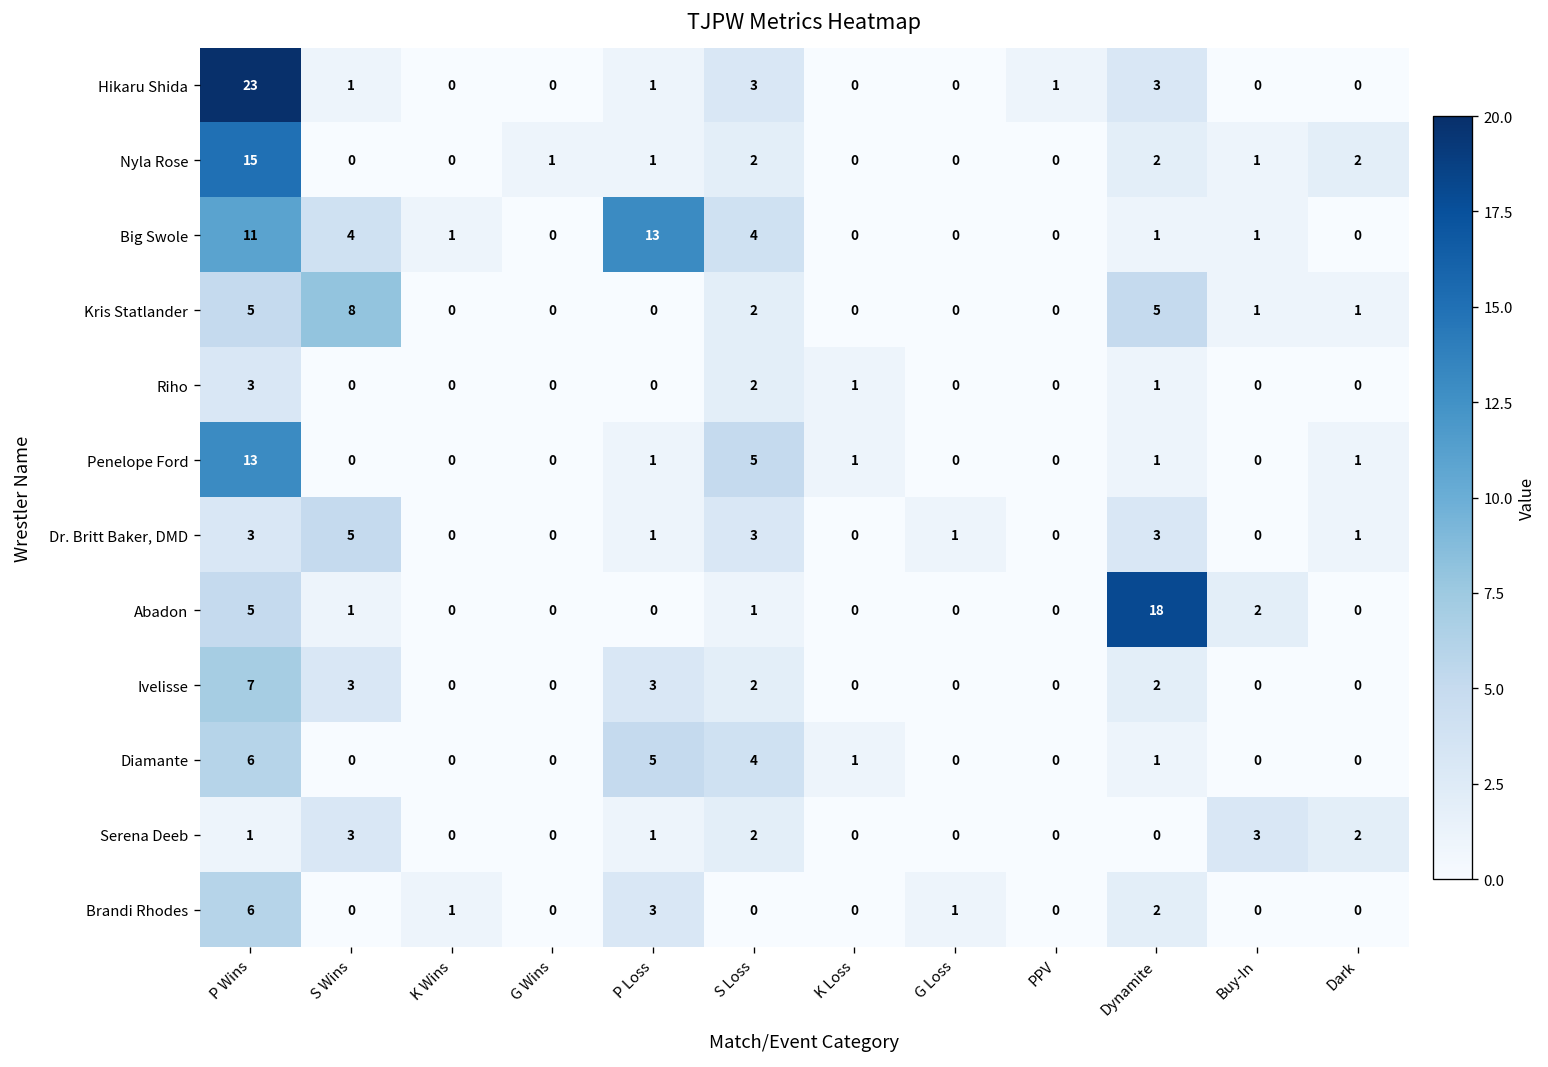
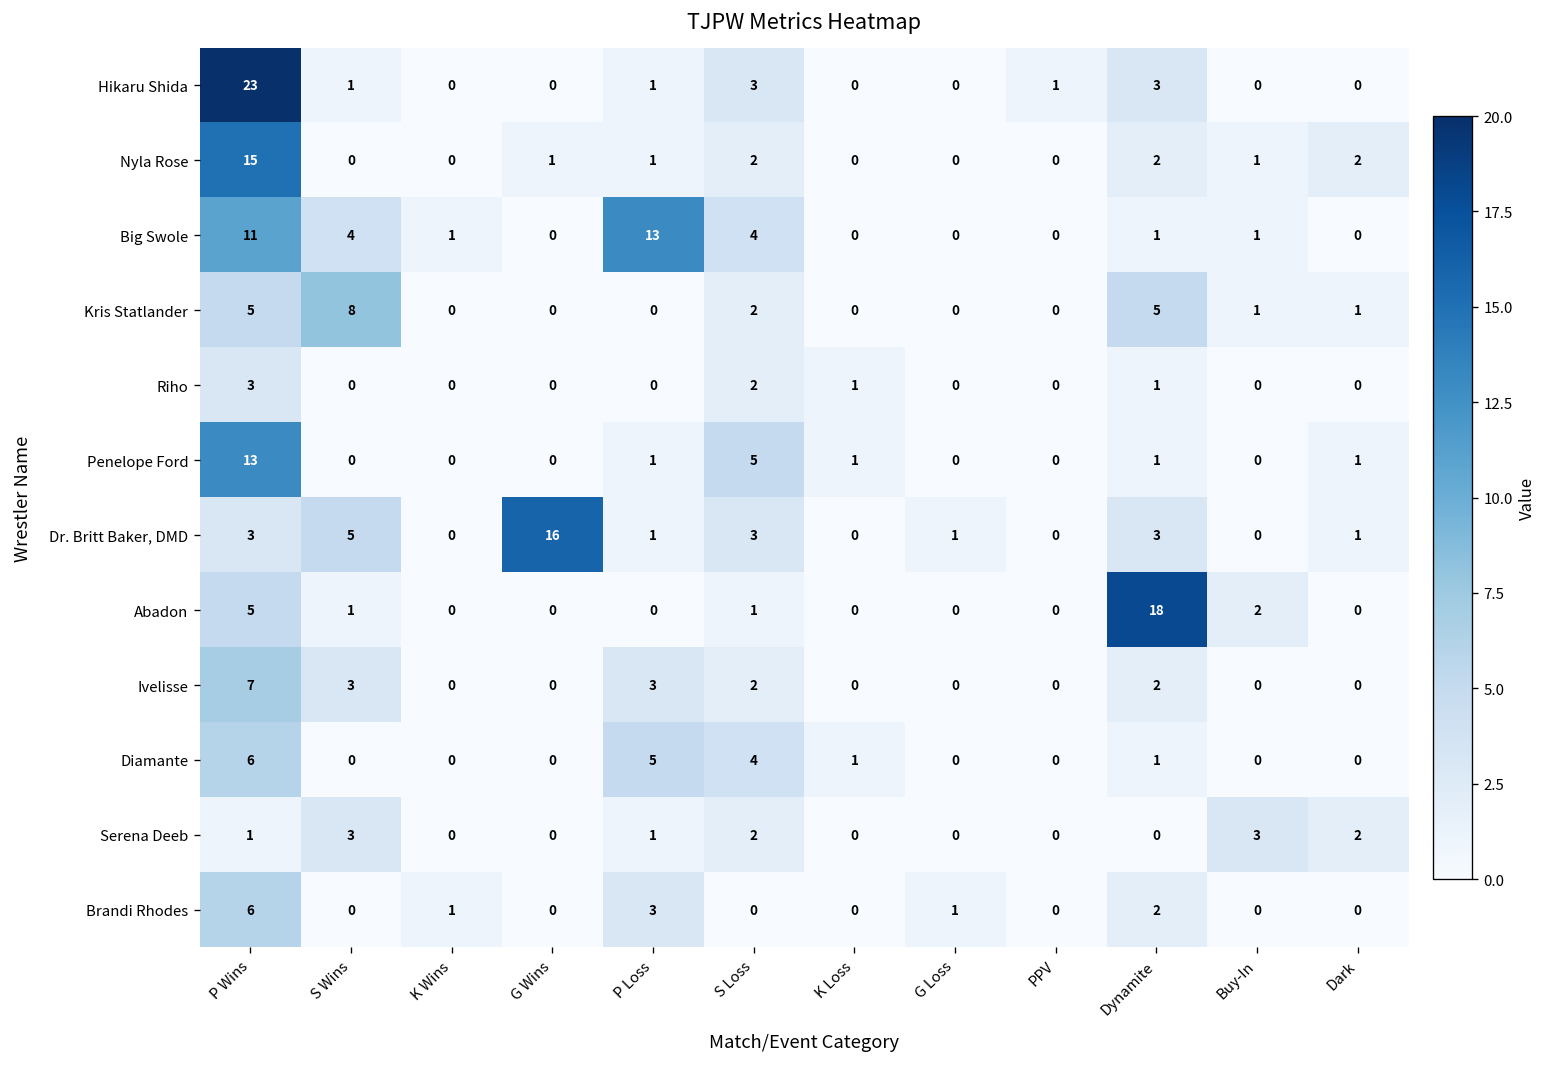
  {
    "Hikaru Shida": {
      "P Wins": 23,
      "S Wins": 1,
      "K Wins": 0,
      "G Wins": 0,
      "P Loss": 1,
      "S Loss": 3,
      "K Loss": 0,
      "G Loss": 0,
      "PPV": 1,
      "Dynamite": 3,
      "Buy-In": 0,
      "Dark": 0
    },
    "Nyla Rose": {
      "P Wins": 15,
      "S Wins": 0,
      "K Wins": 0,
      "G Wins": 1,
      "P Loss": 1,
      "S Loss": 2,
      "K Loss": 0,
      "G Loss": 0,
      "PPV": 0,
      "Dynamite": 2,
      "Buy-In": 1,
      "Dark": 2
    },
    "Big Swole": {
      "P Wins": 11,
      "S Wins": 4,
      "K Wins": 1,
      "G Wins": 0,
      "P Loss": 13,
      "S Loss": 4,
      "K Loss": 0,
      "G Loss": 0,
      "PPV": 0,
      "Dynamite": 1,
      "Buy-In": 1,
      "Dark": 0
    },
    "Kris Statlander": {
      "P Wins": 5,
      "S Wins": 8,
      "K Wins": 0,
      "G Wins": 0,
      "P Loss": 0,
      "S Loss": 2,
      "K Loss": 0,
      "G Loss": 0,
      "PPV": 0,
      "Dynamite": 5,
      "Buy-In": 1,
      "Dark": 1
    },
    "Riho": {
      "P Wins": 3,
      "S Wins": 0,
      "K Wins": 0,
      "G Wins": 0,
      "P Loss": 0,
      "S Loss": 2,
      "K Loss": 1,
      "G Loss": 0,
      "PPV": 0,
      "Dynamite": 1,
      "Buy-In": 0,
      "Dark": 0
    },
    "Penelope Ford": {
      "P Wins": 13,
      "S Wins": 0,
      "K Wins": 0,
      "G Wins": 0,
      "P Loss": 1,
      "S Loss": 5,
      "K Loss": 1,
      "G Loss": 0,
      "PPV": 0,
      "Dynamite": 1,
      "Buy-In": 0,
      "Dark": 1
    },
    "Dr. Britt Baker, DMD": {
      "P Wins": 3,
      "S Wins": 5,
      "K Wins": 0,
-     "G Wins": 0,
+     "G Wins": 16,
      "P Loss": 1,
      "S Loss": 3,
      "K Loss": 0,
      "G Loss": 1,
      "PPV": 0,
      "Dynamite": 3,
      "Buy-In": 0,
      "Dark": 1
    },
    "Abadon": {
      "P Wins": 5,
      "S Wins": 1,
      "K Wins": 0,
      "G Wins": 0,
      "P Loss": 0,
      "S Loss": 1,
      "K Loss": 0,
      "G Loss": 0,
      "PPV": 0,
      "Dynamite": 18,
      "Buy-In": 2,
      "Dark": 0
    },
    "Ivelisse": {
      "P Wins": 7,
      "S Wins": 3,
      "K Wins": 0,
      "G Wins": 0,
      "P Loss": 3,
      "S Loss": 2,
      "K Loss": 0,
      "G Loss": 0,
      "PPV": 0,
      "Dynamite": 2,
      "Buy-In": 0,
      "Dark": 0
    },
    "Diamante": {
      "P Wins": 6,
      "S Wins": 0,
      "K Wins": 0,
      "G Wins": 0,
      "P Loss": 5,
      "S Loss": 4,
      "K Loss": 1,
      "G Loss": 0,
      "PPV": 0,
      "Dynamite": 1,
      "Buy-In": 0,
      "Dark": 0
    },
    "Serena Deeb": {
      "P Wins": 1,
      "S Wins": 3,
      "K Wins": 0,
      "G Wins": 0,
      "P Loss": 1,
      "S Loss": 2,
      "K Loss": 0,
      "G Loss": 0,
      "PPV": 0,
      "Dynamite": 0,
      "Buy-In": 3,
      "Dark": 2
    },
    "Brandi Rhodes": {
      "P Wins": 6,
      "S Wins": 0,
      "K Wins": 1,
      "G Wins": 0,
      "P Loss": 3,
      "S Loss": 0,
      "K Loss": 0,
      "G Loss": 1,
      "PPV": 0,
      "Dynamite": 2,
      "Buy-In": 0,
      "Dark": 0
    }
  }
